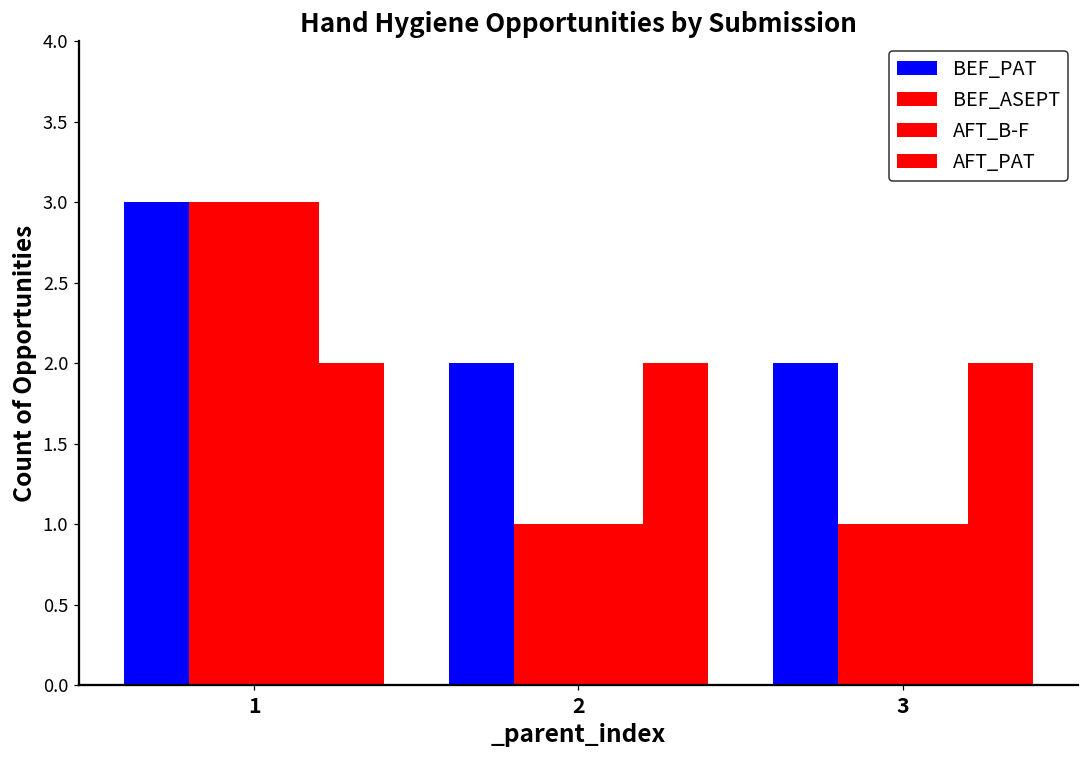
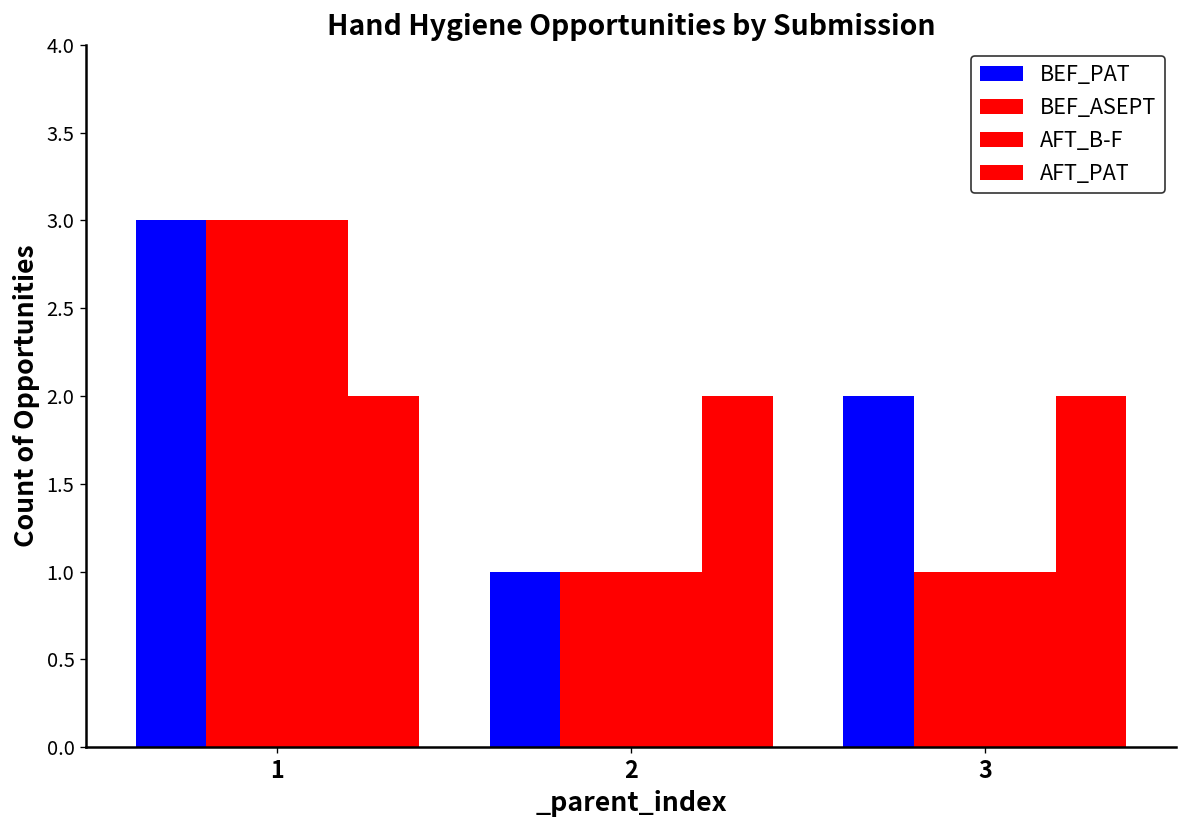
  {
    "BEF_PAT": {
      "1": 3,
-     "2": 2,
+     "2": 1,
      "3": 2
    }
  }
